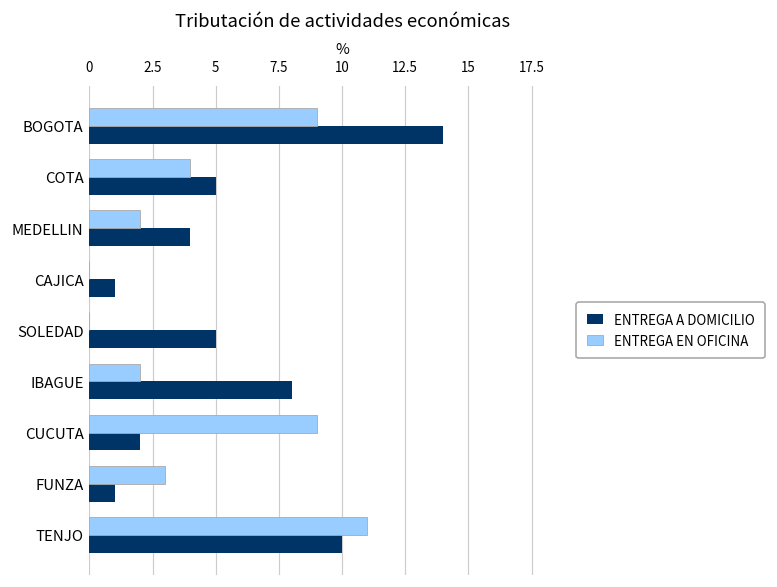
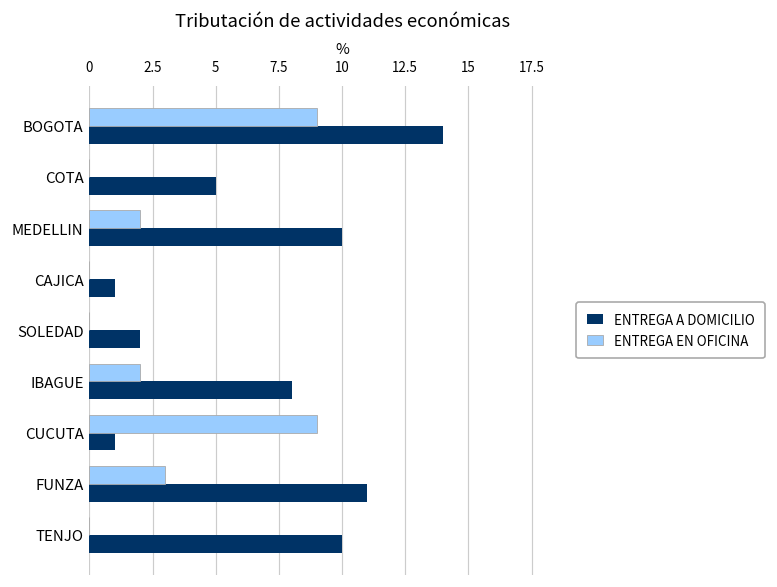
  {
    "ENTREGA A DOMICILIO": {
      "BOGOTA": 14,
      "COTA": 5,
-     "MEDELLIN": 4,
+     "MEDELLIN": 10,
      "CAJICA": 1,
-     "SOLEDAD": 5,
+     "SOLEDAD": 2,
      "IBAGUE": 8,
-     "CUCUTA": 2,
-     "FUNZA": 1,
+     "CUCUTA": 1,
+     "FUNZA": 11,
      "TENJO": 10
    },
    "ENTREGA EN OFICINA": {
      "BOGOTA": 9,
-     "COTA": 4,
+     "COTA": 0,
      "MEDELLIN": 2,
      "CAJICA": 0,
      "SOLEDAD": 0,
      "IBAGUE": 2,
      "CUCUTA": 9,
      "FUNZA": 3,
-     "TENJO": 11
+     "TENJO": 0
    }
  }
